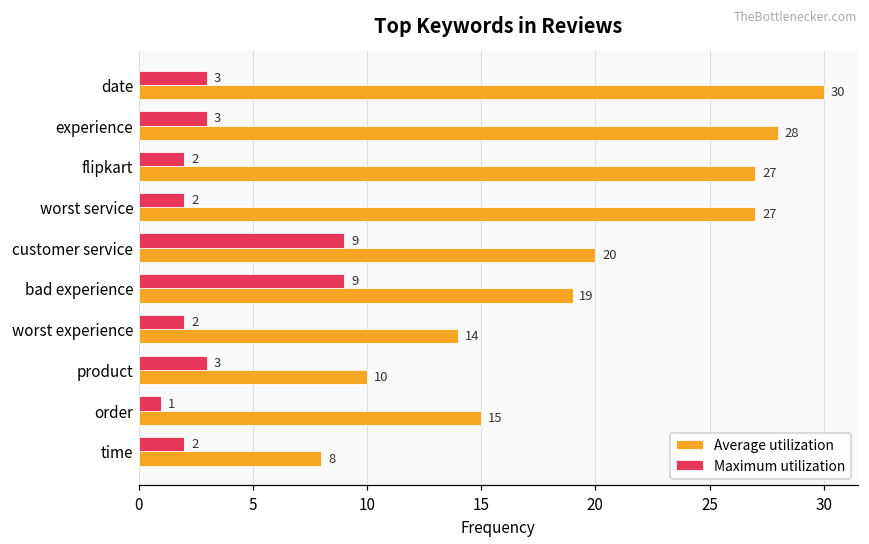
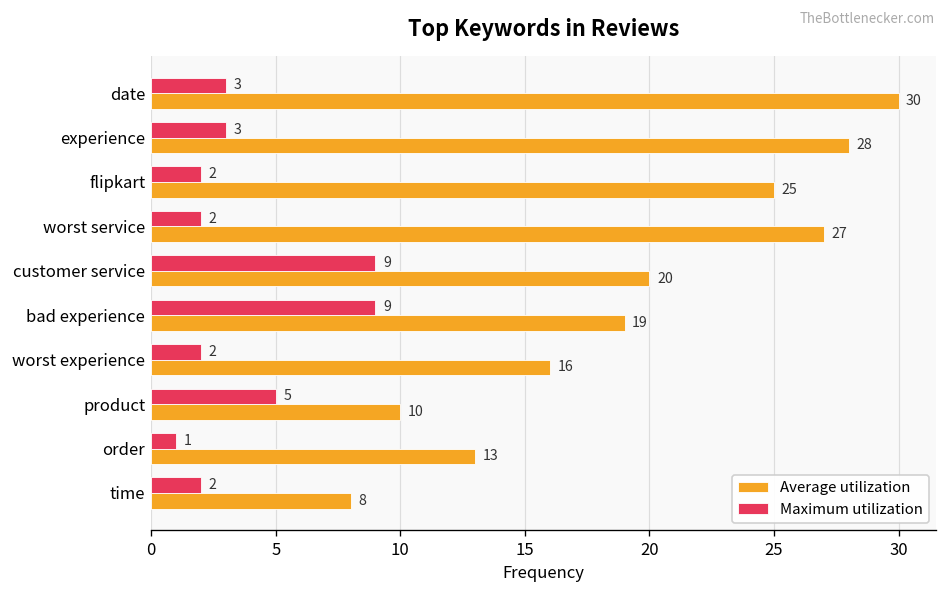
  {
    "Average utilization": {
      "date": 30,
      "experience": 28,
-     "flipkart": 27,
+     "flipkart": 25,
      "worst service": 27,
      "customer service": 20,
      "bad experience": 19,
-     "worst experience": 14,
+     "worst experience": 16,
      "product": 10,
-     "order": 15,
+     "order": 13,
      "time": 8
    },
    "Maximum utilization": {
      "date": 3,
      "experience": 3,
      "flipkart": 2,
      "worst service": 2,
      "customer service": 9,
      "bad experience": 9,
      "worst experience": 2,
-     "product": 3,
+     "product": 5,
      "order": 1,
      "time": 2
    }
  }
